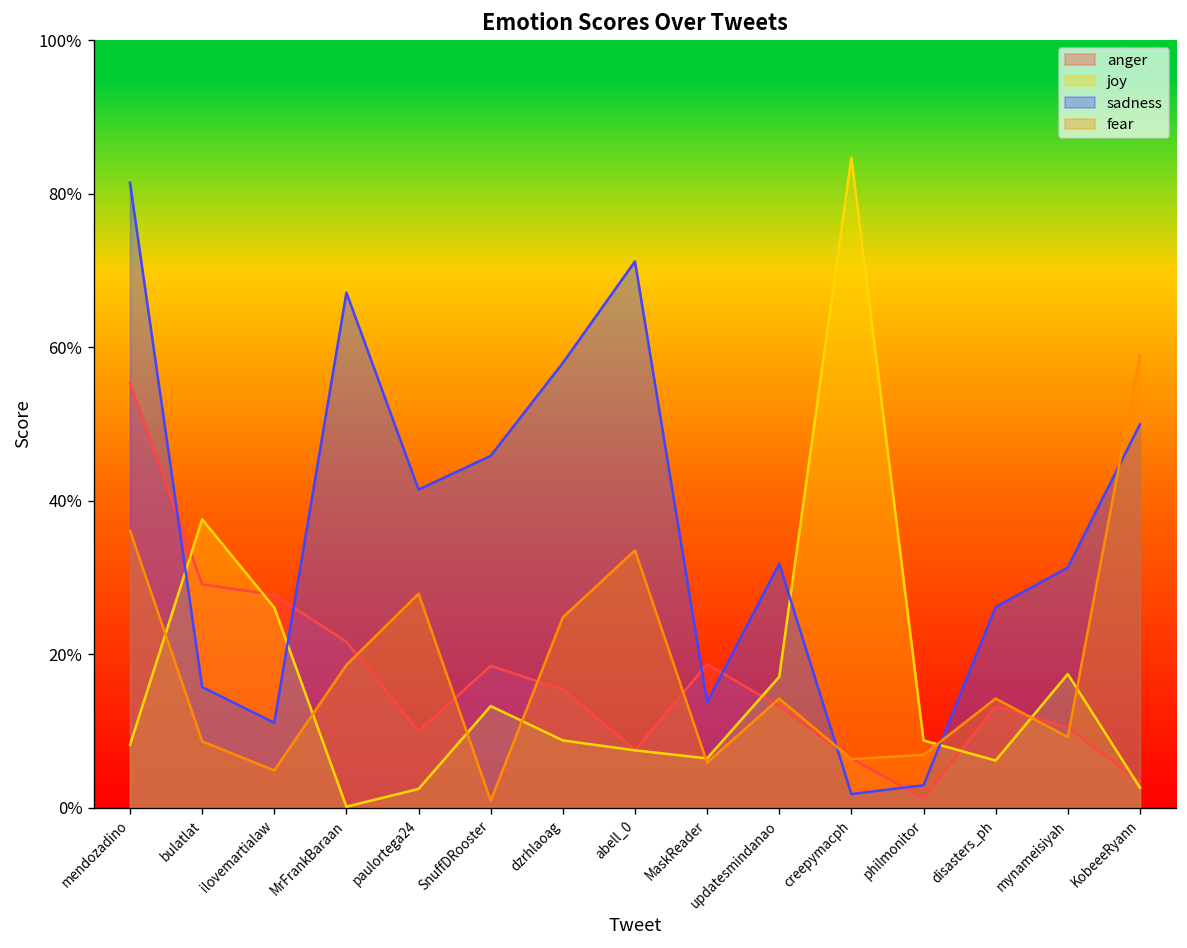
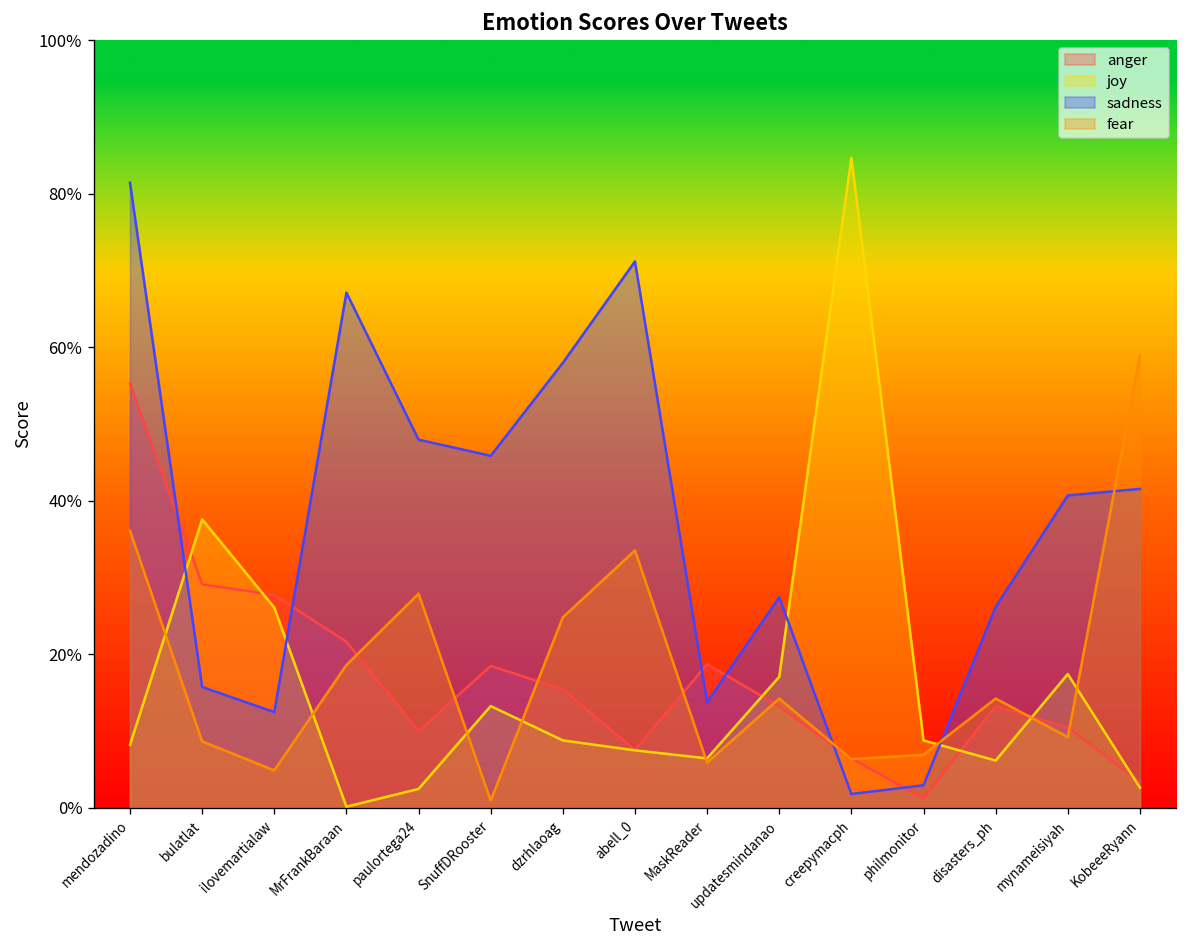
  {
    "sadness": {
      "mendozadino": "81%",
      "bulatlat": "16%",
-     "ilovemartialaw": "11%",
+     "ilovemartialaw": "12%",
      "MrFrankBaraan": "67%",
-     "paulortega24": "41%",
+     "paulortega24": "48%",
      "SnuffDRooster": "46%",
      "dzrhlaoag": "58%",
      "abell_0": "71%",
      "MaskReader": "14%",
-     "updatesmindanao": "32%",
+     "updatesmindanao": "27%",
      "creepymacph": "2%",
      "philmonitor": "3%",
      "disasters_ph": "26%",
-     "mynameisiyah": "31%",
-     "KobeeeRyann": "50%"
+     "mynameisiyah": "41%",
+     "KobeeeRyann": "42%"
    }
  }
